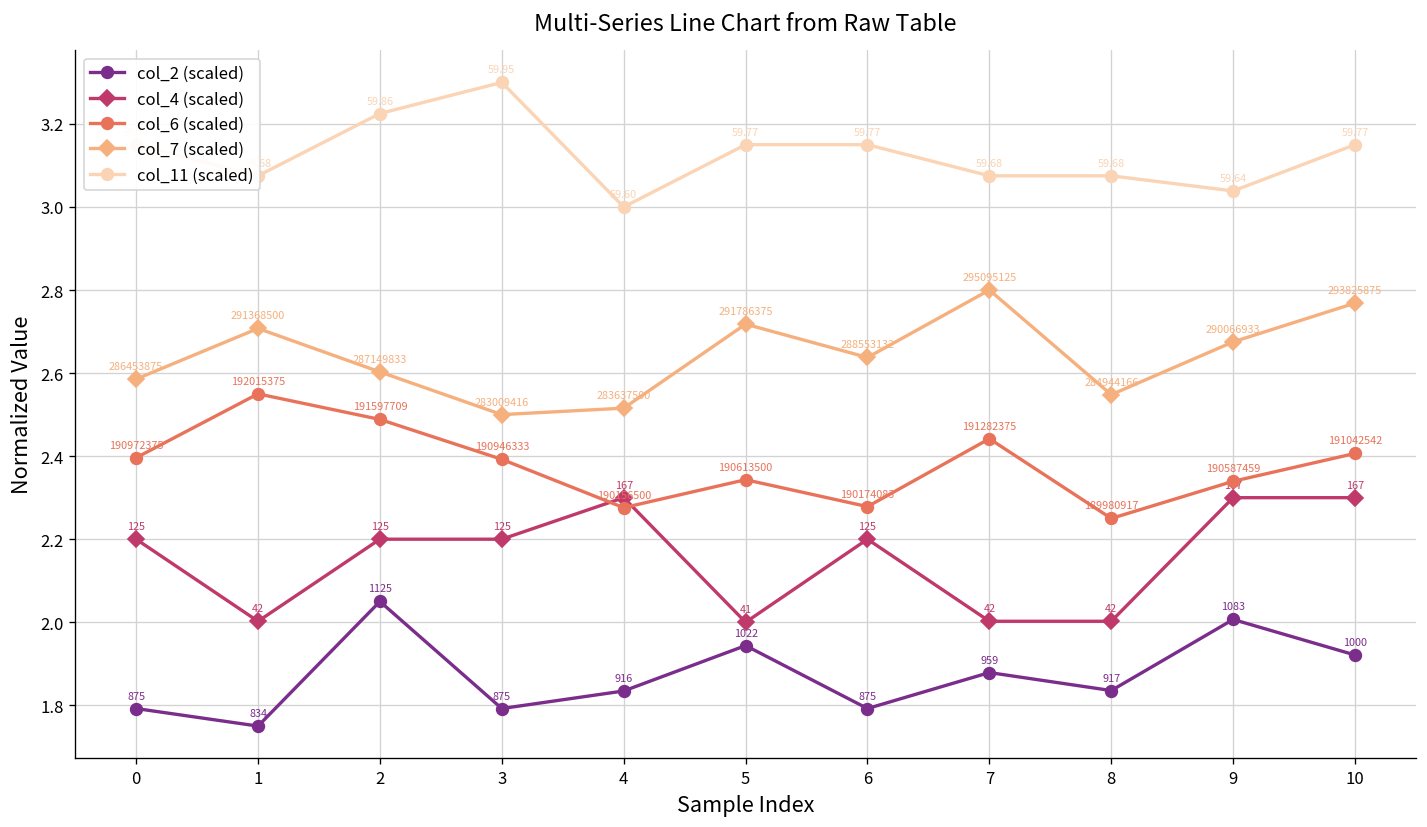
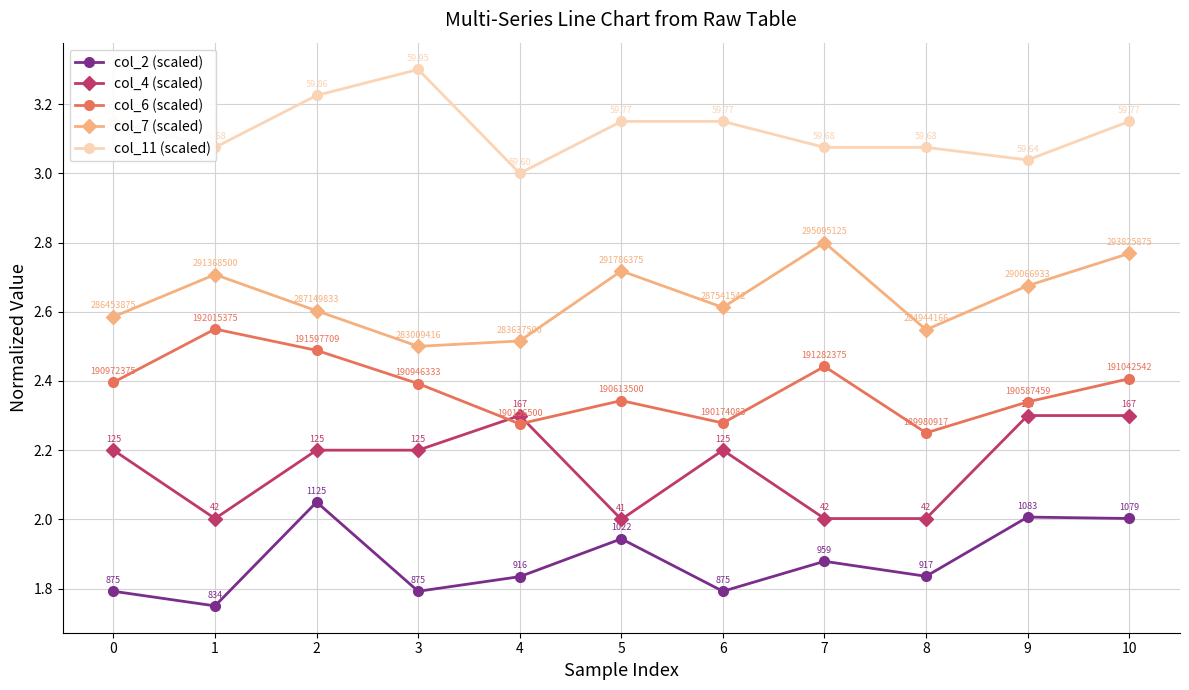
  {
    "col_2 (scaled)": {
-     "10": 1000
+     "10": 1079
    },
    "col_4 (scaled)": {
      "9": 2.30
    },
    "col_6 (scaled)": {
      "4": 2.28
    },
    "col_7 (scaled)": {
-     "6": 288553132
+     "6": 287541542
    }
  }
